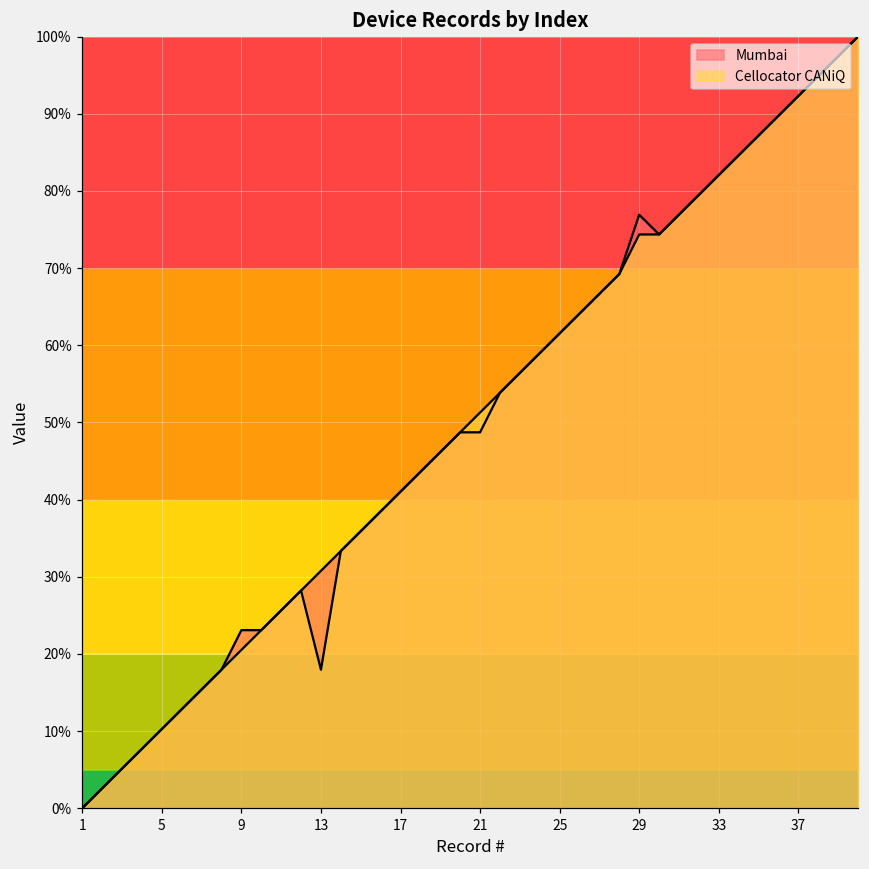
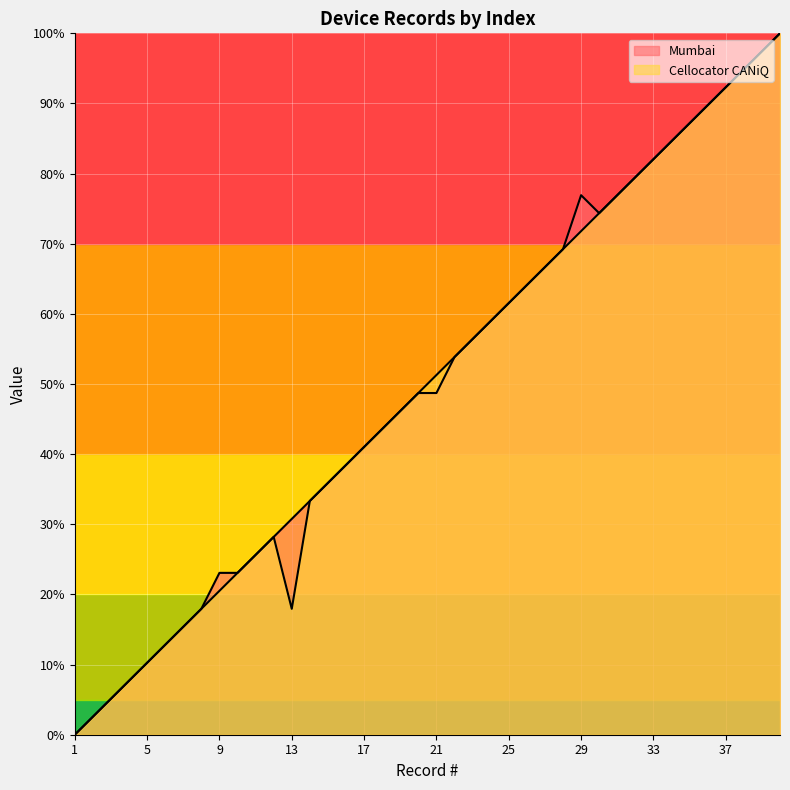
  {
    "Mumbai": {
      "9": "23%",
      "13": "31%",
      "21": "49%",
      "29": "77%"
    },
    "Cellocator CANiQ": {
      "9": "21%",
      "13": "18%",
      "21": "51%",
-     "29": "74%"
+     "29": "72%"
    }
  }
